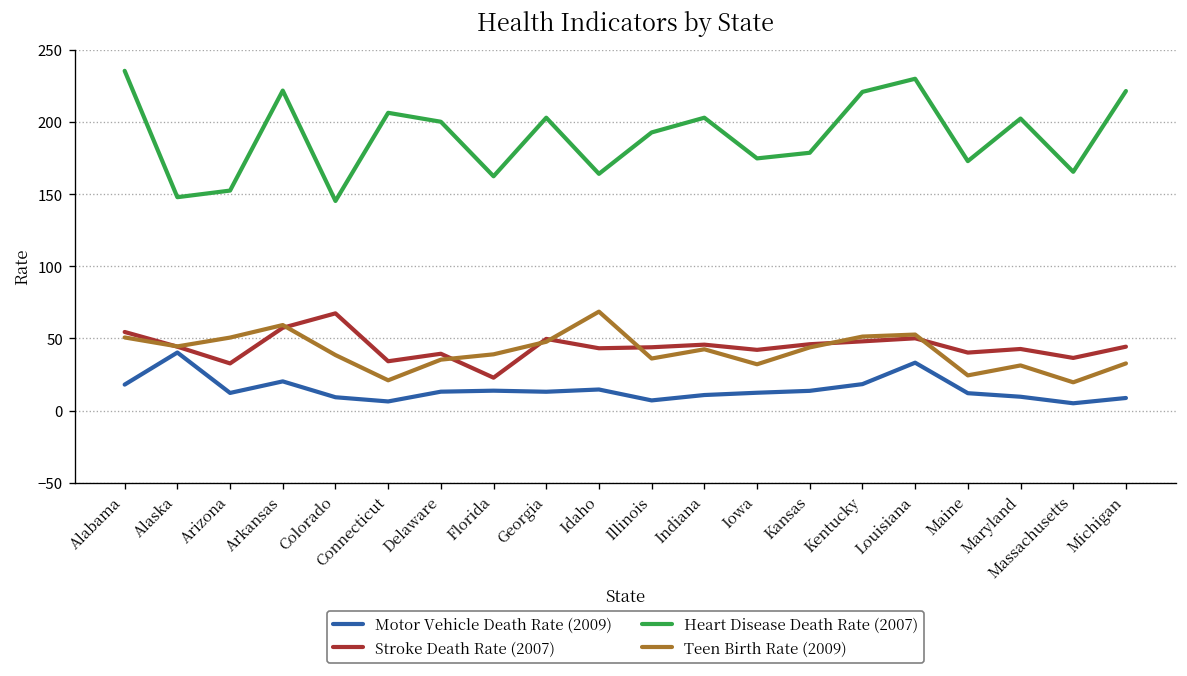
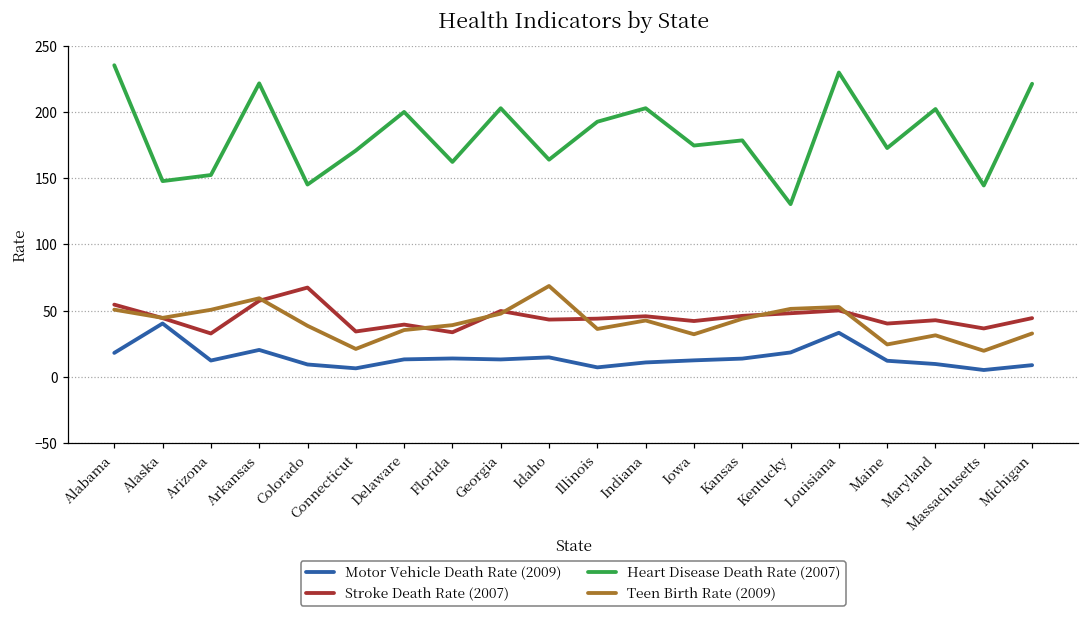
  {
    "Motor Vehicle Death Rate (2009)": {
      "Alabama": 18,
      "Alaska": 40,
      "Arizona": 12,
      "Arkansas": 20,
      "Colorado": 9,
      "Connecticut": 6,
      "Delaware": 13,
      "Florida": 14,
      "Georgia": 13,
      "Idaho": 15,
      "Illinois": 7,
      "Indiana": 11,
      "Iowa": 12,
      "Kansas": 14,
      "Kentucky": 18,
      "Louisiana": 33,
      "Maine": 12,
      "Maryland": 10,
      "Massachusetts": 5,
      "Michigan": 9
    },
    "Stroke Death Rate (2007)": {
      "Alabama": 55,
      "Arizona": 33,
      "Colorado": 67,
      "Connecticut": 34,
      "Delaware": 39,
-     "Florida": 23,
+     "Florida": 34,
      "Idaho": 43,
      "Illinois": 44,
      "Indiana": 46,
      "Iowa": 42,
      "Kansas": 46,
      "Kentucky": 48,
      "Louisiana": 50,
      "Maine": 40,
      "Maryland": 43,
      "Massachusetts": 37,
      "Michigan": 44
    },
    "Heart Disease Death Rate (2007)": {
      "Alabama": 236,
      "Alaska": 148,
      "Arizona": 153,
      "Arkansas": 222,
      "Colorado": 145,
-     "Connecticut": 206,
+     "Connecticut": 171,
      "Delaware": 200,
      "Florida": 162,
      "Georgia": 203,
      "Idaho": 164,
      "Illinois": 193,
      "Indiana": 203,
      "Iowa": 175,
      "Kansas": 179,
-     "Kentucky": 221,
+     "Kentucky": 131,
      "Louisiana": 230,
      "Maine": 173,
      "Maryland": 202,
-     "Massachusetts": 166,
+     "Massachusetts": 145,
      "Michigan": 222
    },
    "Teen Birth Rate (2009)": {
      "Alabama": 51,
      "Arizona": 51,
      "Colorado": 39,
      "Connecticut": 21,
      "Delaware": 35,
      "Florida": 39,
      "Idaho": 69,
      "Illinois": 36,
      "Indiana": 43,
      "Iowa": 32,
      "Kansas": 44,
      "Kentucky": 51,
      "Louisiana": 53,
      "Maine": 24,
      "Maryland": 31,
      "Massachusetts": 20,
      "Michigan": 33
    }
  }
